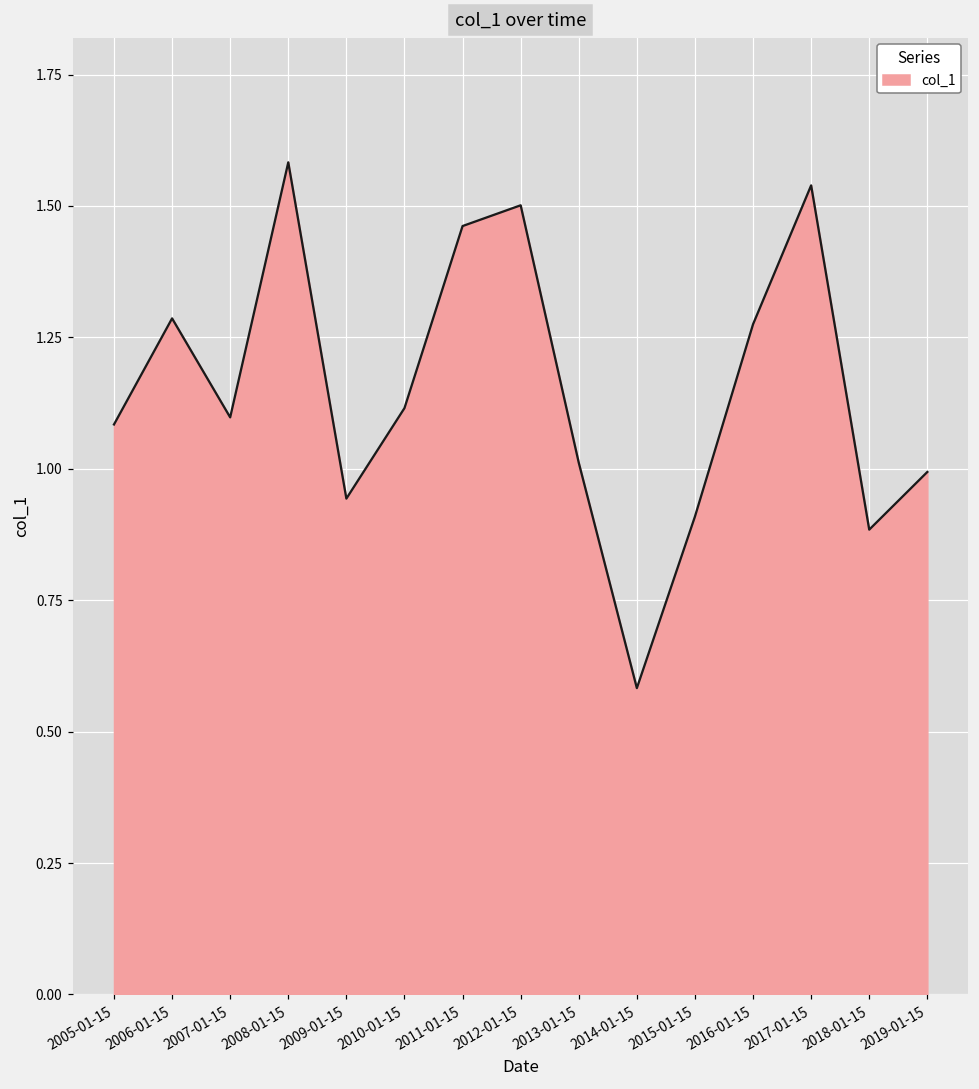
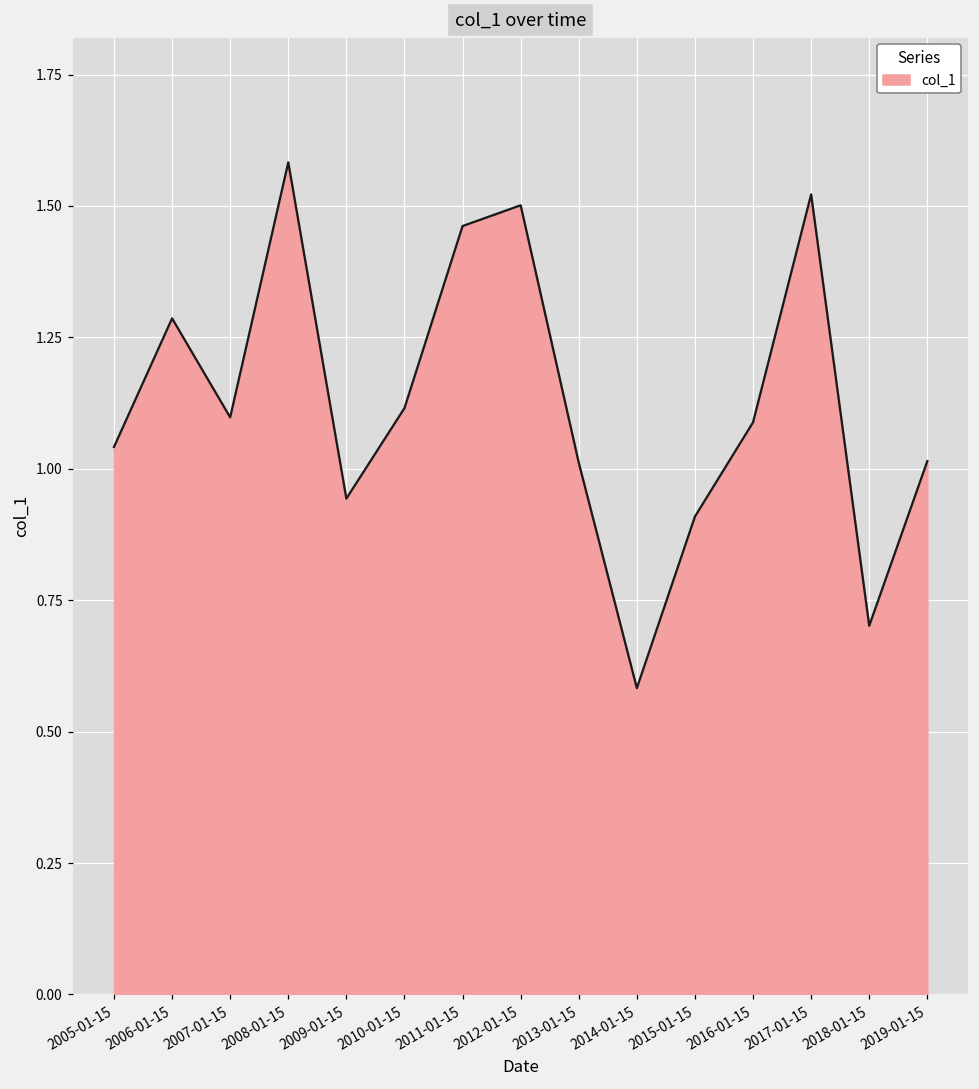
  {
-   "2005-01-15": 1.08,
+   "2005-01-15": 1.04,
    "2006-01-15": 1.29,
    "2007-01-15": 1.10,
    "2008-01-15": 1.58,
    "2009-01-15": 0.94,
    "2010-01-15": 1.12,
    "2011-01-15": 1.46,
    "2012-01-15": 1.50,
    "2013-01-15": 1.01,
    "2014-01-15": 0.58,
    "2015-01-15": 0.91,
-   "2016-01-15": 1.28,
-   "2017-01-15": 1.54,
-   "2018-01-15": 0.88,
-   "2019-01-15": 0.99
+   "2016-01-15": 1.09,
+   "2017-01-15": 1.52,
+   "2018-01-15": 0.70,
+   "2019-01-15": 1.01
  }
